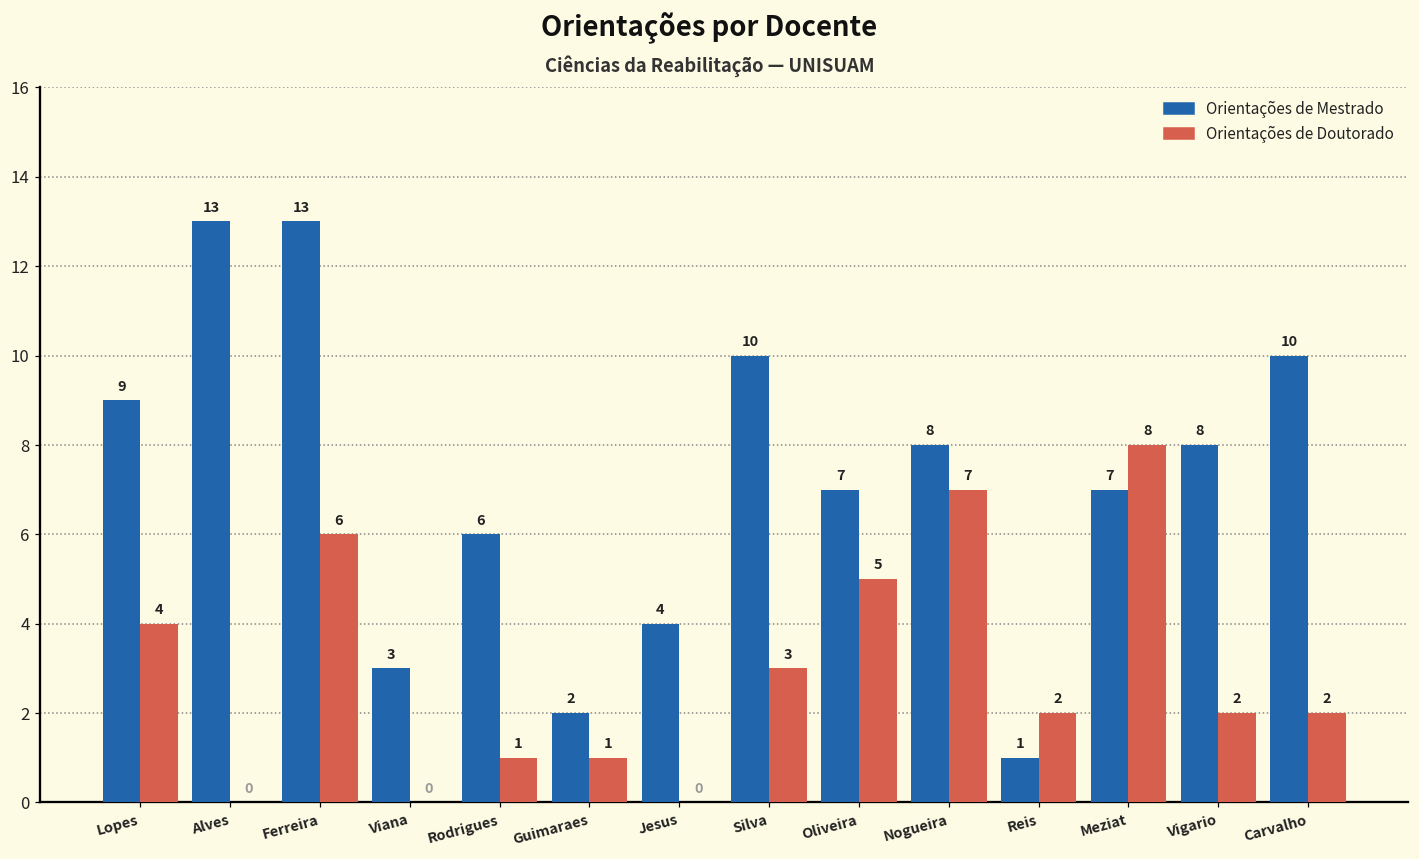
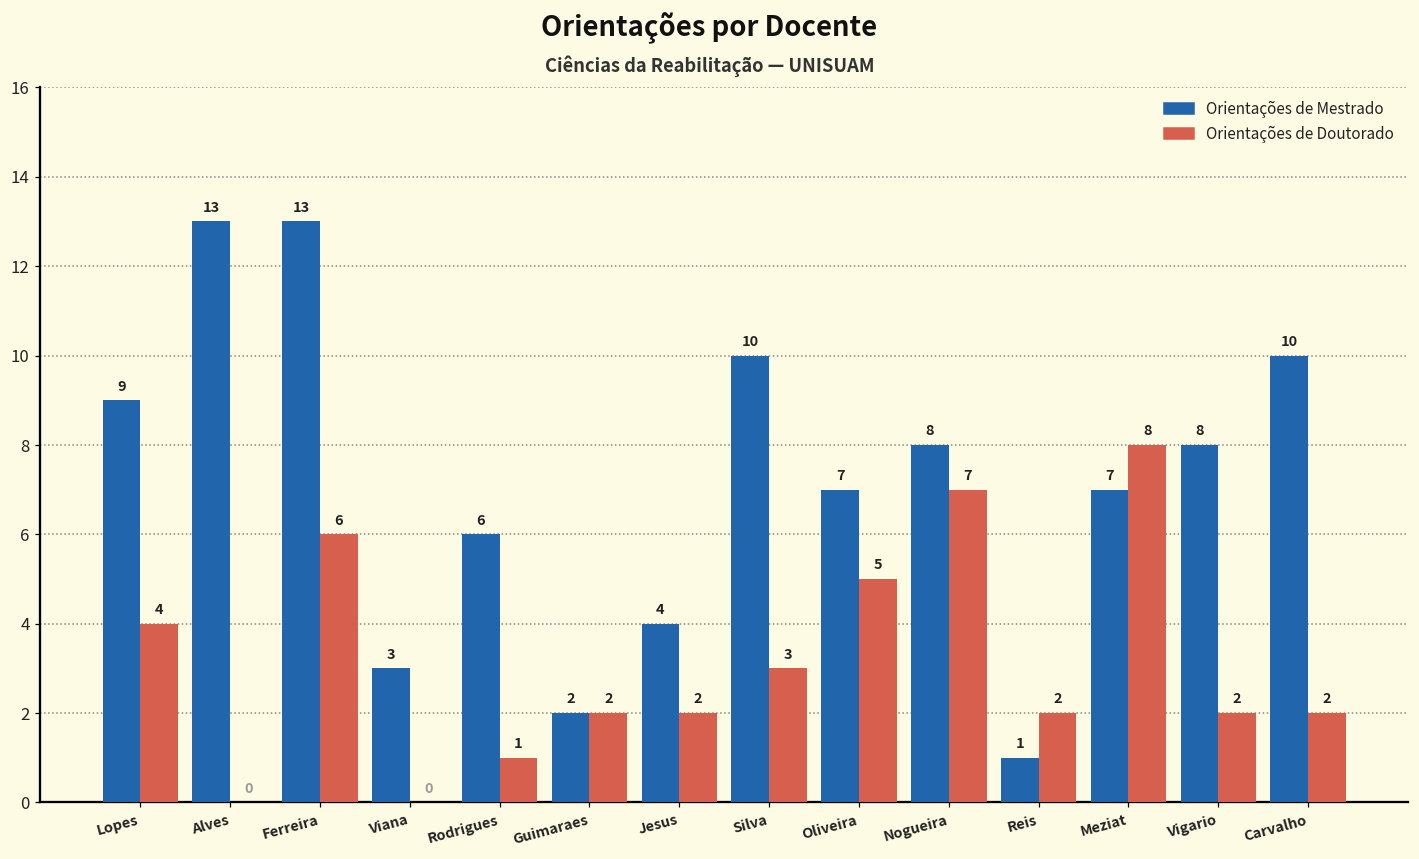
  {
    "Orientações de Mestrado": {
      "Lopes": 9,
      "Alves": 13,
      "Ferreira": 13,
      "Viana": 3,
      "Rodrigues": 6,
      "Guimaraes": 2,
      "Jesus": 4,
      "Silva": 10,
      "Oliveira": 7,
      "Nogueira": 8,
      "Reis": 1,
      "Meziat": 7,
      "Vigario": 8,
      "Carvalho": 10
    },
    "Orientações de Doutorado": {
      "Lopes": 4,
      "Alves": 0,
      "Ferreira": 6,
      "Viana": 0,
      "Rodrigues": 1,
-     "Guimaraes": 1,
-     "Jesus": 0,
+     "Guimaraes": 2,
+     "Jesus": 2,
      "Silva": 3,
      "Oliveira": 5,
      "Nogueira": 7,
      "Reis": 2,
      "Meziat": 8,
      "Vigario": 2,
      "Carvalho": 2
    }
  }
